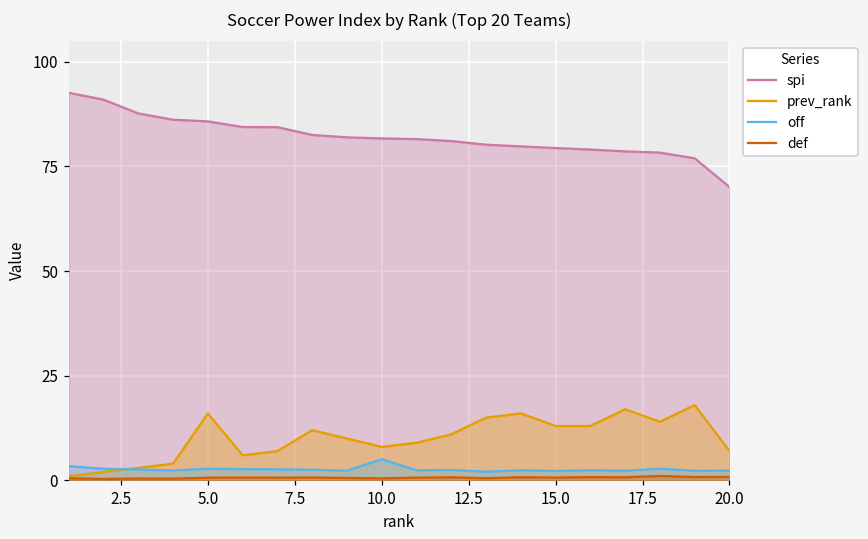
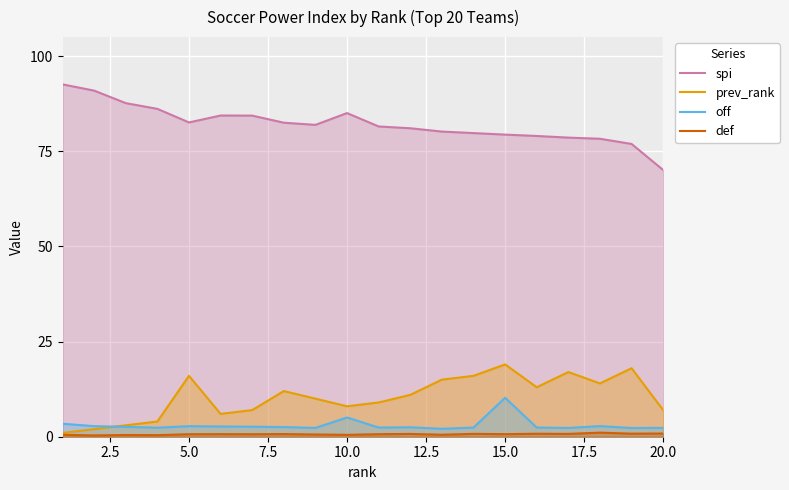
  {
    "spi": {
-     "5.0": 86,
-     "10.0": 82,
+     "5.0": 83,
+     "10.0": 85,
      "15.0": 79,
      "20.0": 70
    },
    "prev_rank": {
      "5.0": 16,
      "10.0": 8,
-     "15.0": 13,
+     "15.0": 19,
      "20.0": 7
    },
    "off": {
      "5.0": 3,
      "10.0": 5,
-     "15.0": 2,
+     "15.0": 10,
      "20.0": 2
    },
    "def": {
      "5.0": 1,
      "10.0": 0,
      "15.0": 1,
      "20.0": 1
    }
  }
